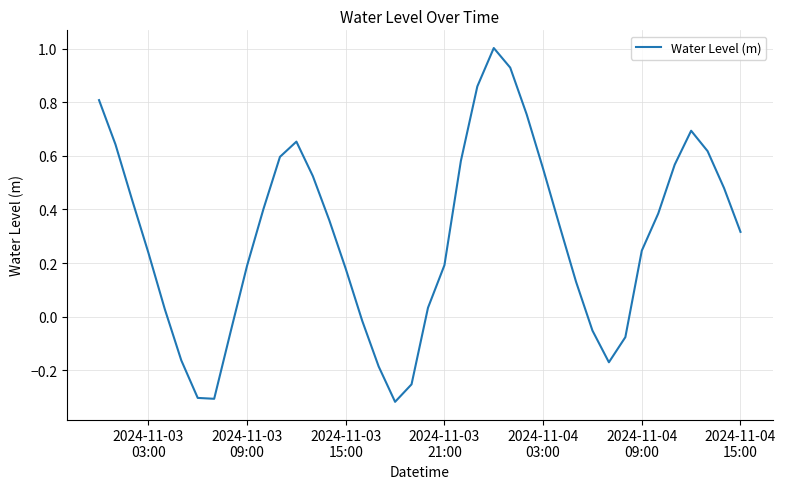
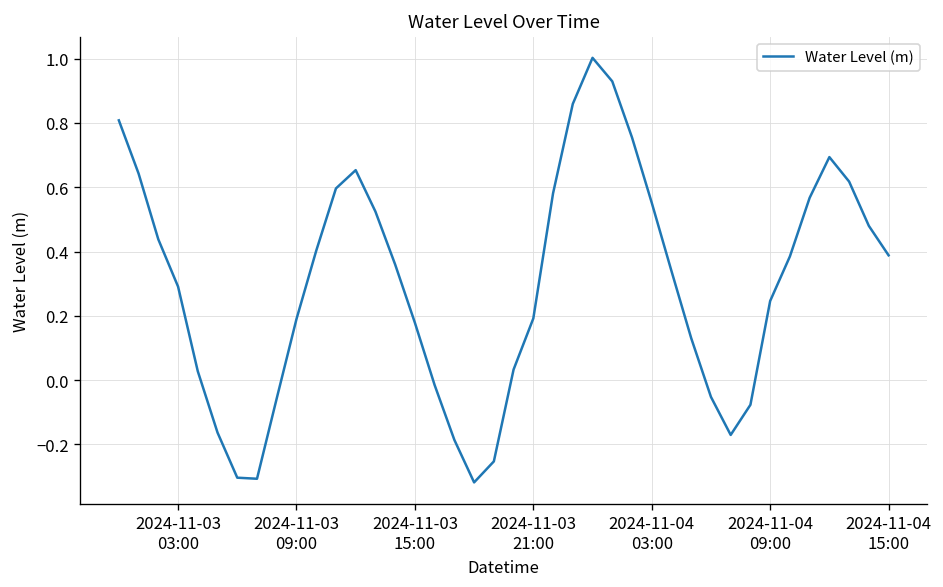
  {
-   "2024-11-03 03:00": 0.24,
+   "2024-11-03 03:00": 0.29,
    "2024-11-03 09:00": 0.19,
    "2024-11-03 15:00": 0.18,
    "2024-11-03 21:00": 0.19,
    "2024-11-04 03:00": 0.55,
    "2024-11-04 09:00": 0.25,
-   "2024-11-04 15:00": 0.32
+   "2024-11-04 15:00": 0.39
  }
